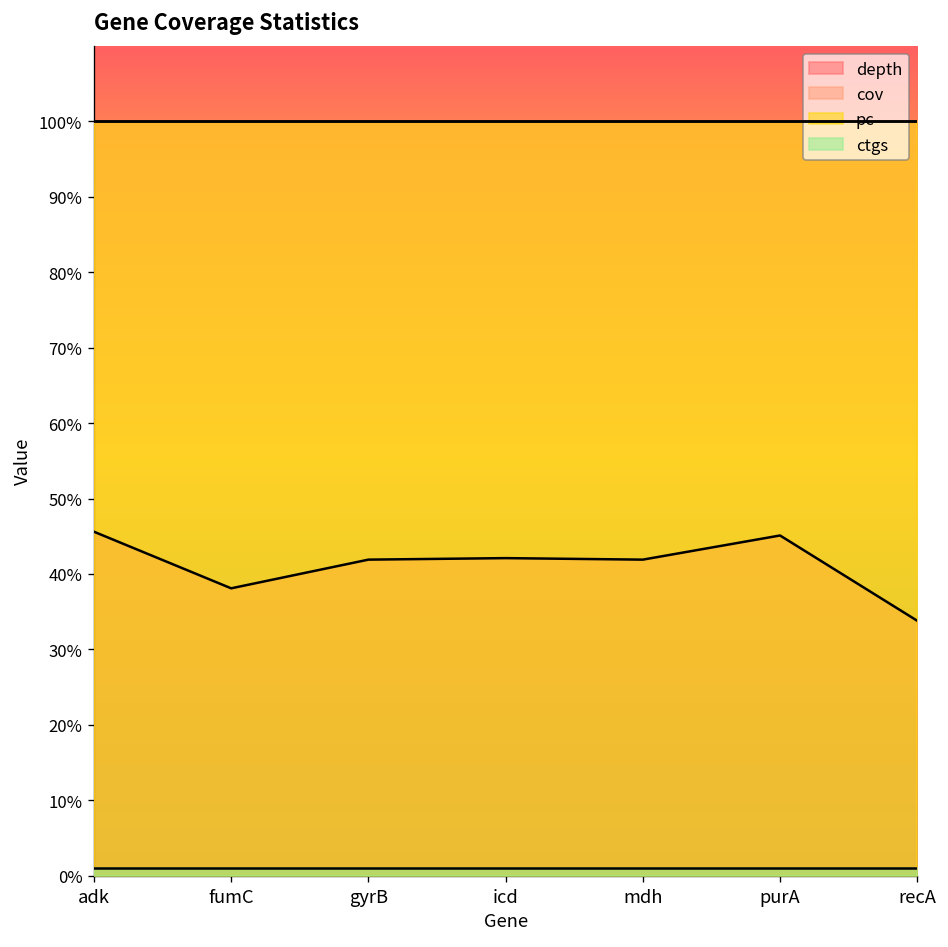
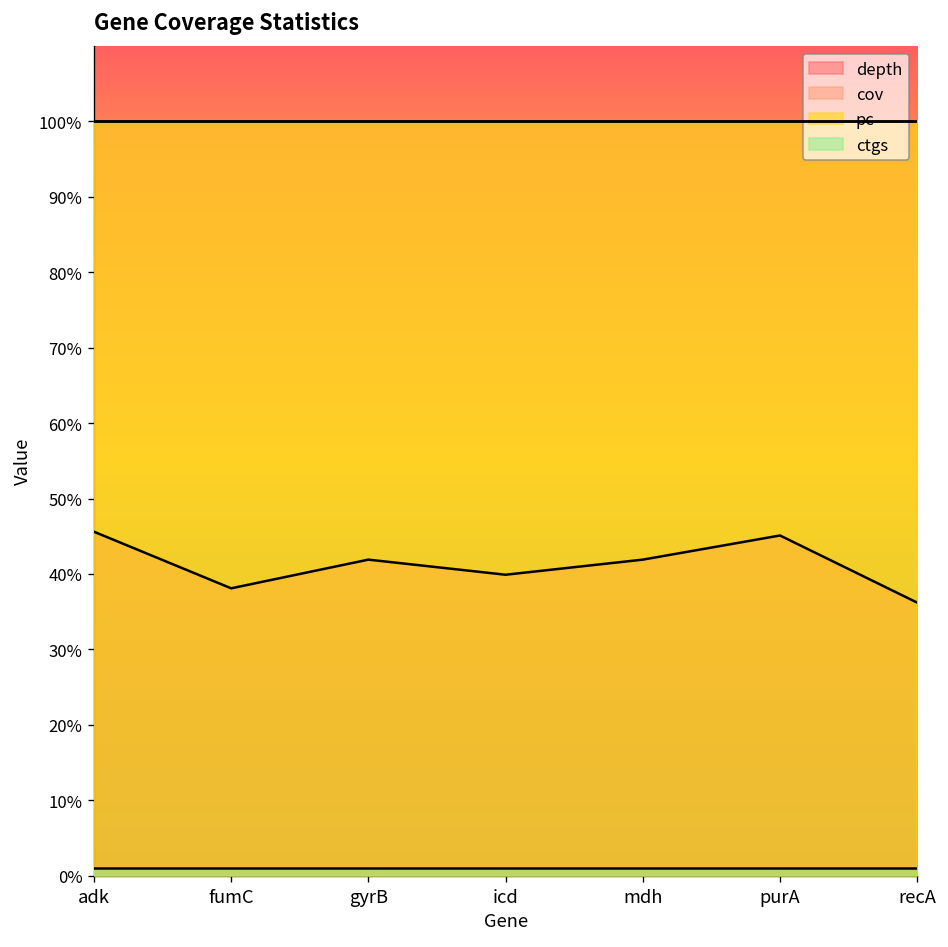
  {
    "depth": {
      "adk": "46%",
      "fumC": "38%",
      "gyrB": "42%",
-     "icd": "42%",
+     "icd": "40%",
      "mdh": "42%",
      "purA": "45%",
-     "recA": "34%"
+     "recA": "36%"
    },
    "pc": {
      "adk": "100%",
      "fumC": "100%",
      "gyrB": "100%",
      "icd": "100%",
      "mdh": "100%",
      "purA": "100%",
      "recA": "100%"
    },
    "ctgs": {
      "adk": "1%",
      "fumC": "1%",
      "gyrB": "1%",
      "icd": "1%",
      "mdh": "1%",
      "purA": "1%",
      "recA": "1%"
    }
  }
